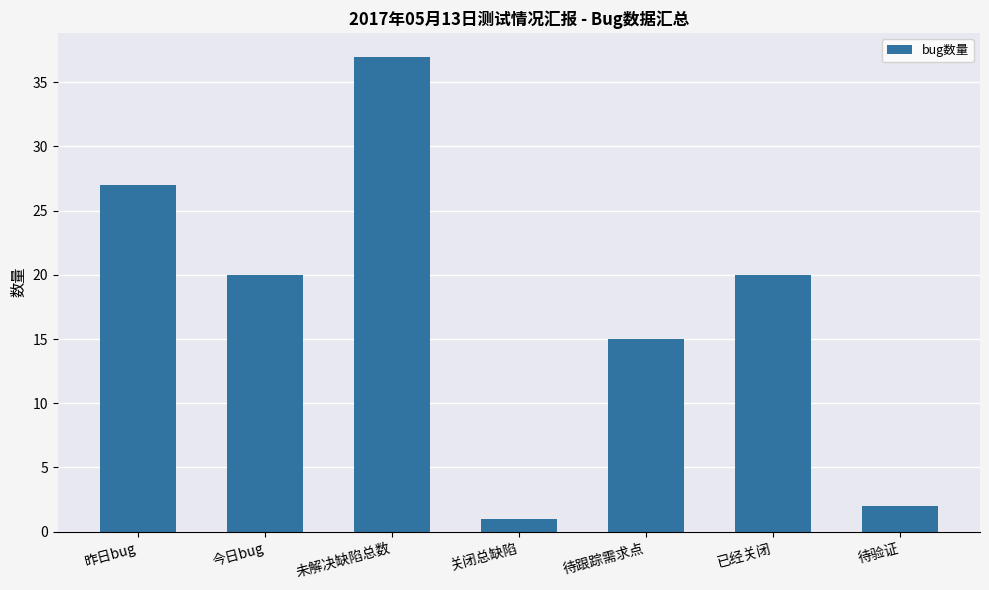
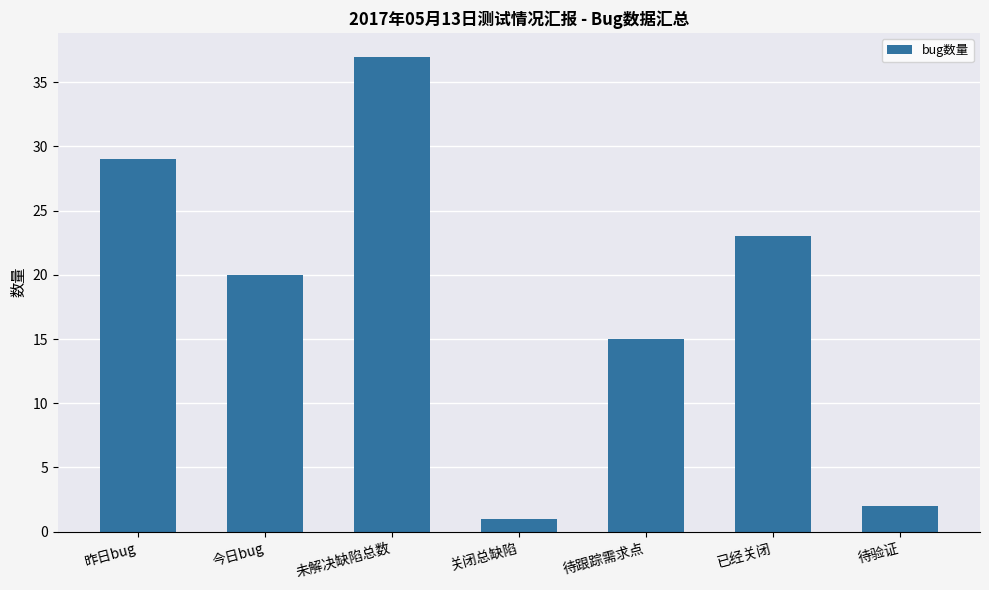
  {
-   "昨日bug": 27,
+   "昨日bug": 29,
    "今日bug": 20,
    "未解决缺陷总数": 37,
    "关闭总缺陷": 1,
    "待跟踪需求点": 15,
-   "已经关闭": 20,
+   "已经关闭": 23,
    "待验证": 2
  }
